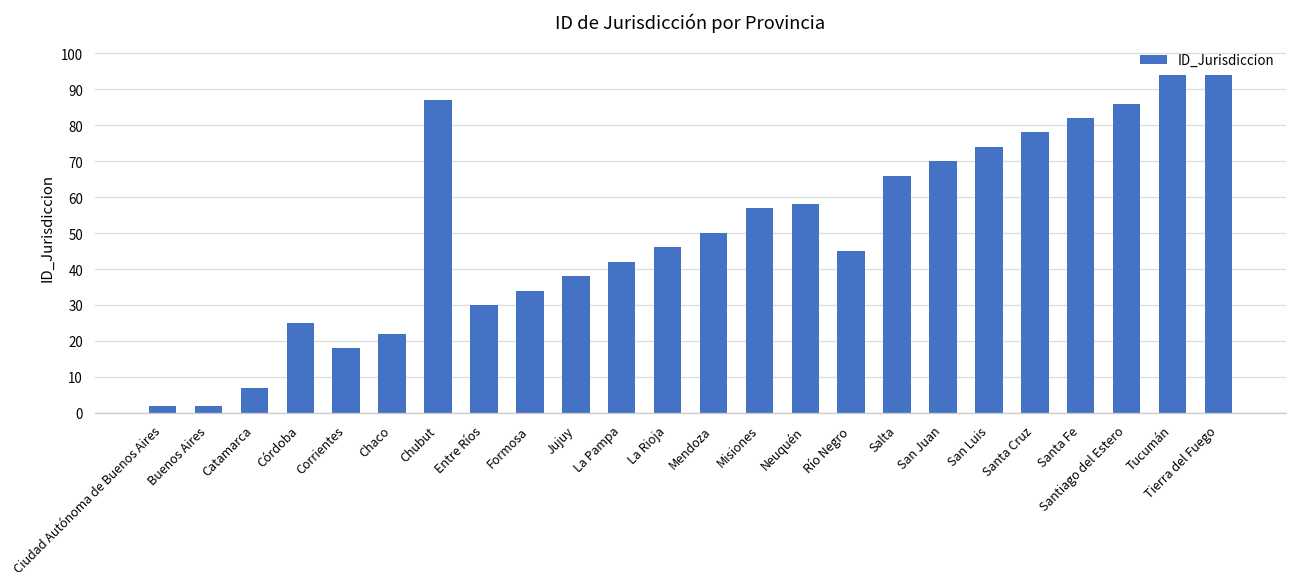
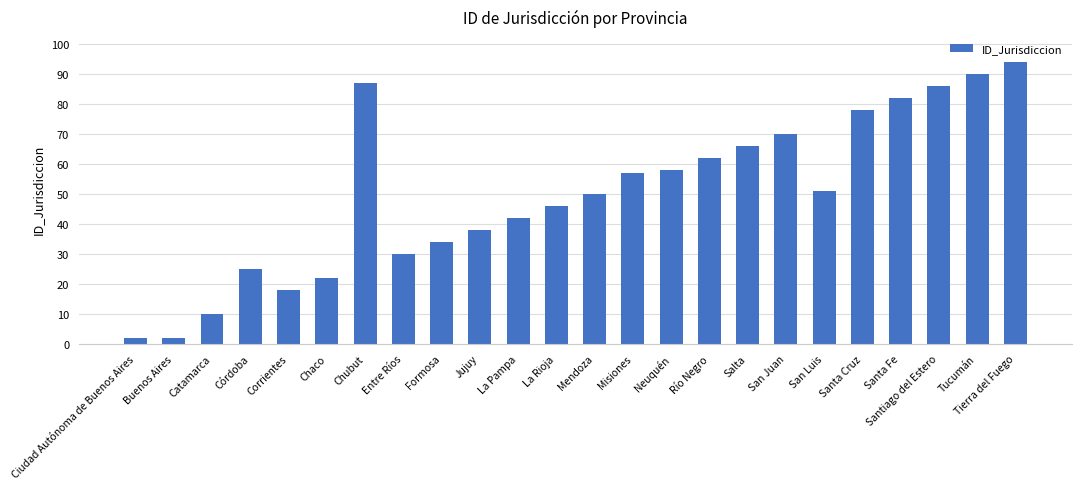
  {
    "Ciudad Autónoma de Buenos Aires": 2,
    "Buenos Aires": 2,
-   "Catamarca": 7,
+   "Catamarca": 10,
    "Córdoba": 25,
    "Corrientes": 18,
    "Chaco": 22,
    "Chubut": 87,
    "Entre Ríos": 30,
    "Formosa": 34,
    "Jujuy": 38,
    "La Pampa": 42,
    "La Rioja": 46,
    "Mendoza": 50,
    "Misiones": 57,
    "Neuquén": 58,
-   "Río Negro": 45,
+   "Río Negro": 62,
    "Salta": 66,
    "San Juan": 70,
-   "San Luis": 74,
+   "San Luis": 51,
    "Santa Cruz": 78,
    "Santa Fe": 82,
    "Santiago del Estero": 86,
-   "Tucumán": 94,
+   "Tucumán": 90,
    "Tierra del Fuego": 94
  }
